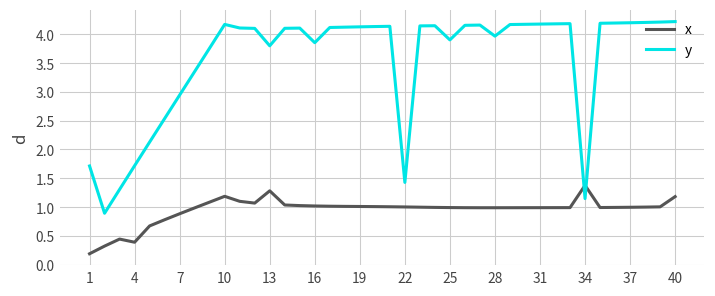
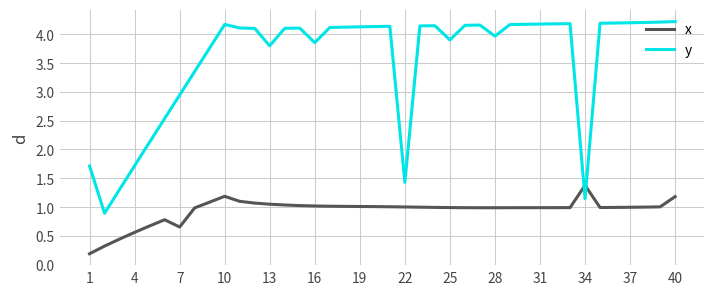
  {
    "x": {
      "1": 0.2,
-     "4": 0.4,
-     "7": 0.9,
+     "4": 0.6,
+     "7": 0.7,
      "10": 1.2,
-     "13": 1.3,
+     "13": 1.0,
      "16": 1.0,
      "19": 1.0,
      "22": 1.0,
      "25": 1.0,
      "28": 1.0,
      "31": 1.0,
      "34": 1.4,
      "37": 1.0,
      "40": 1.2
    },
    "y": {
      "1": 1.7,
      "4": 1.7,
      "7": 2.9,
      "10": 4.2,
      "13": 3.8,
      "16": 3.9,
      "19": 4.1,
      "22": 1.4,
      "25": 3.9,
      "28": 4.0,
      "31": 4.2,
      "34": 1.1,
      "37": 4.2,
      "40": 4.2
    }
  }
